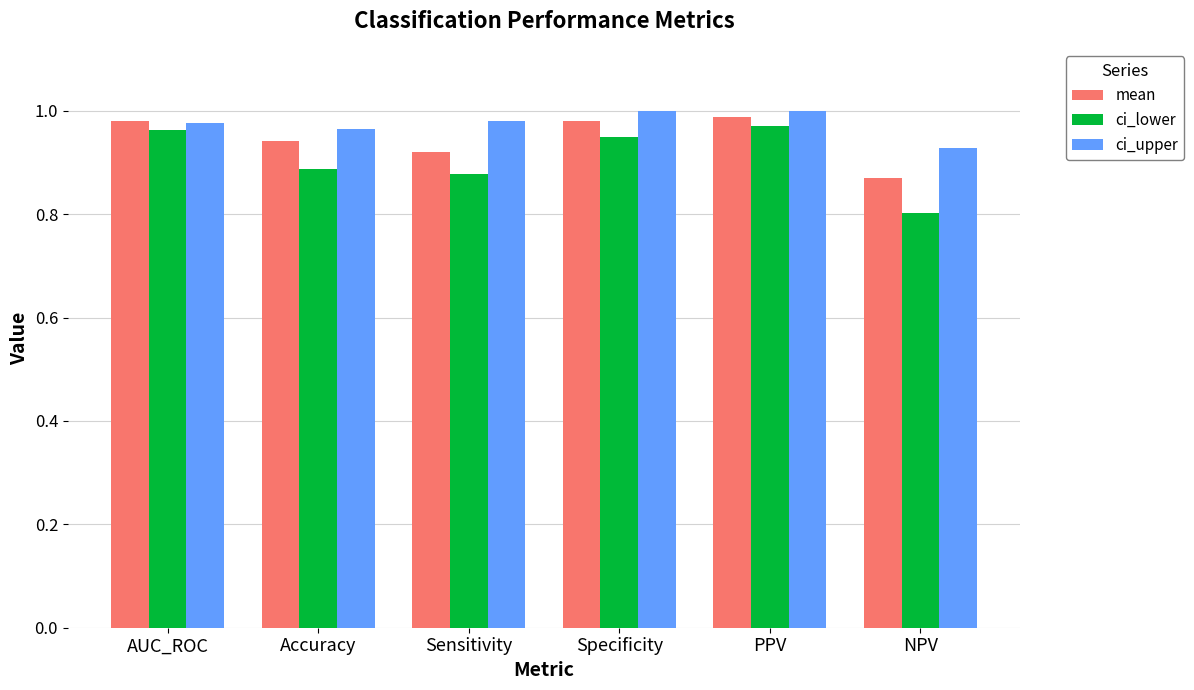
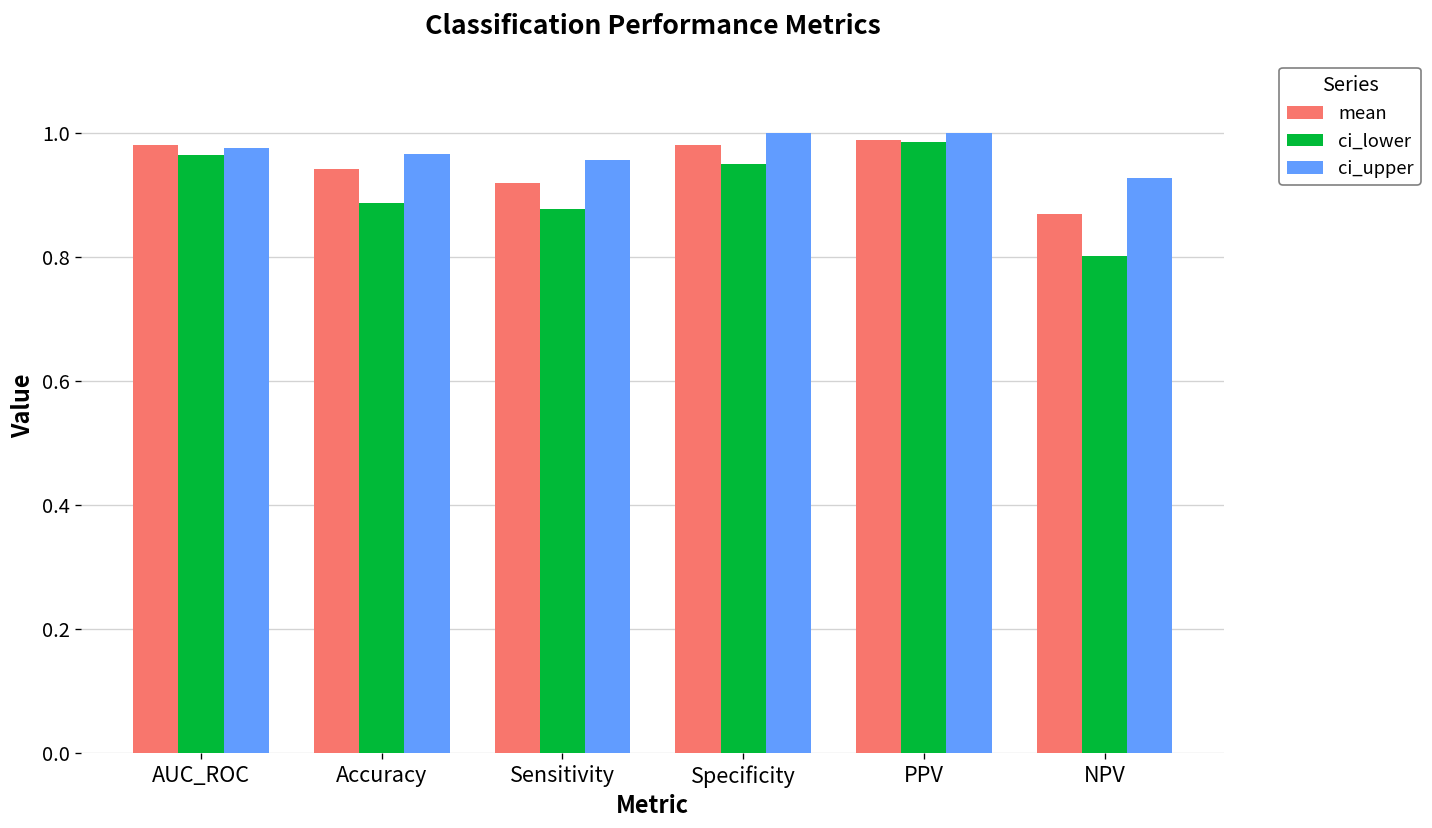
  {
    "mean": {
      "AUC_ROC": 0.98,
      "Accuracy": 0.94,
      "Sensitivity": 0.92,
      "Specificity": 0.98,
      "PPV": 0.99,
      "NPV": 0.87
    },
    "ci_lower": {
      "AUC_ROC": 0.96,
      "Accuracy": 0.89,
      "Sensitivity": 0.88,
      "Specificity": 0.95,
-     "PPV": 0.97,
+     "PPV": 0.99,
      "NPV": 0.80
    },
    "ci_upper": {
      "AUC_ROC": 0.98,
      "Accuracy": 0.97,
-     "Sensitivity": 0.98,
+     "Sensitivity": 0.96,
      "Specificity": 1.00,
      "PPV": 1.00,
      "NPV": 0.93
    }
  }
